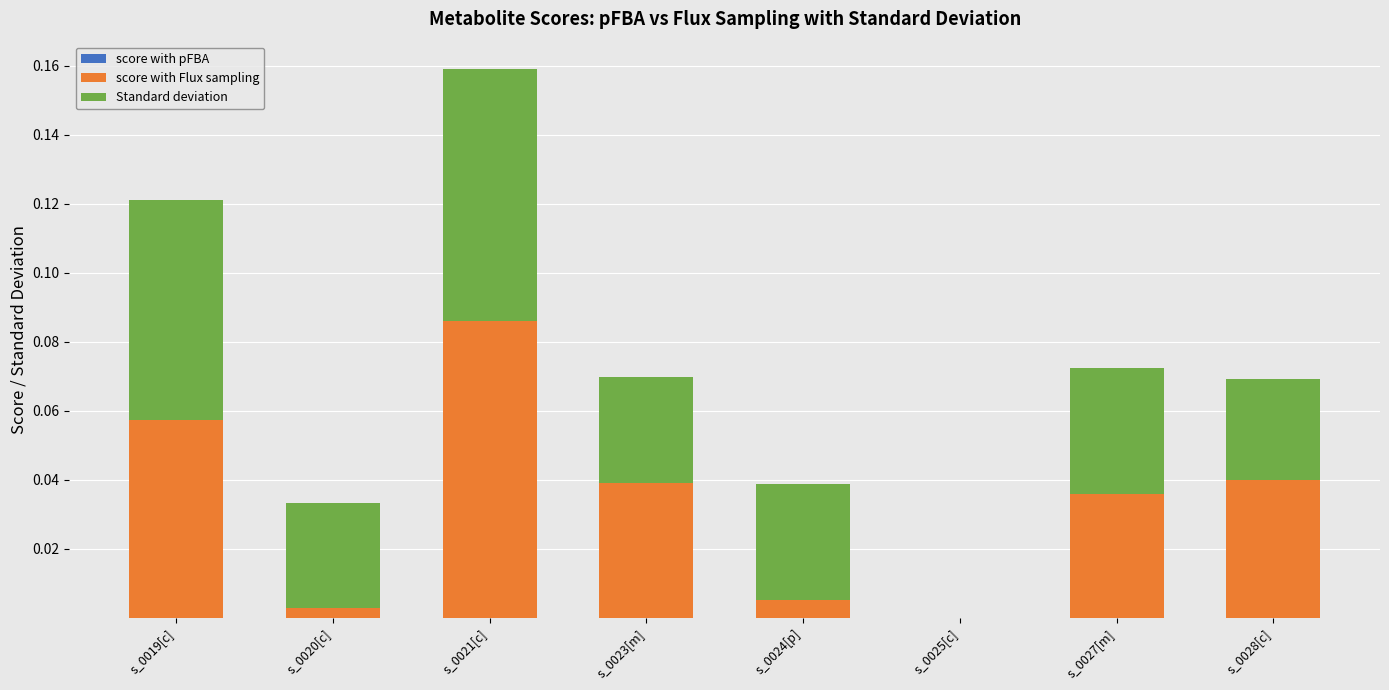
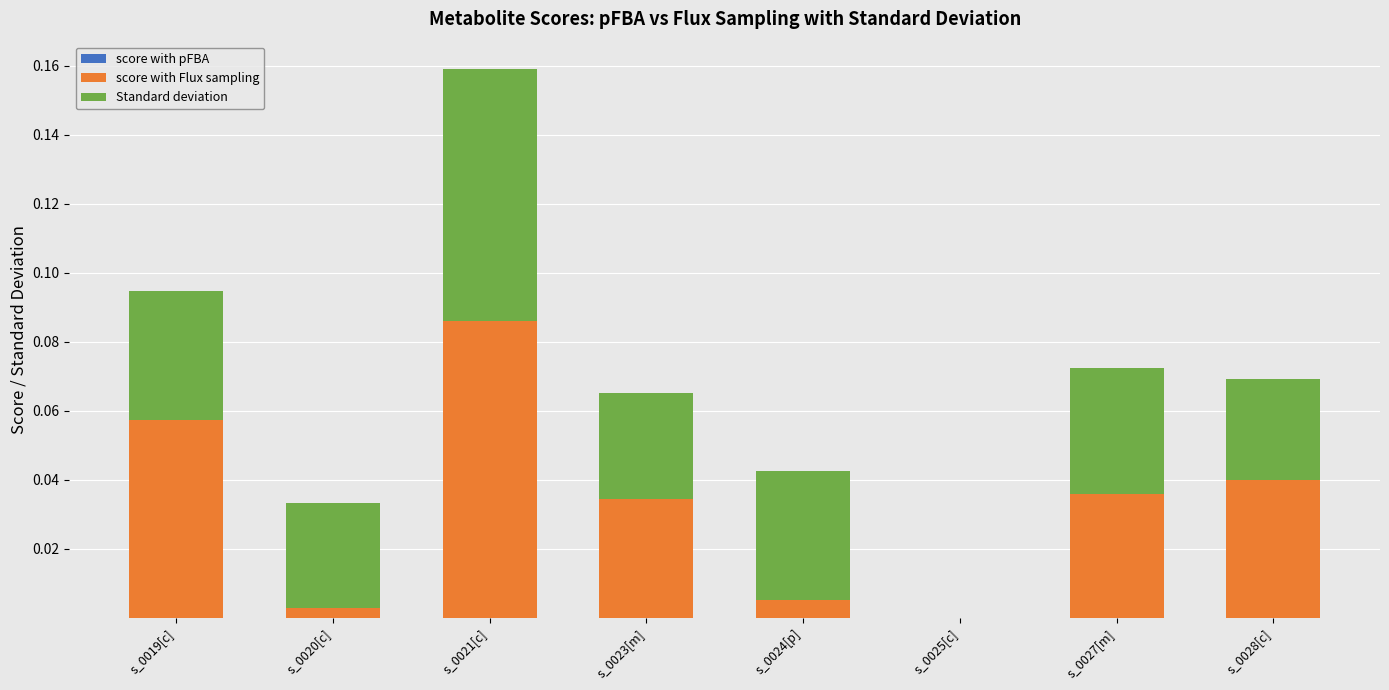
  {
    "score with pFBA": {
      "s_0019[c]": 0.000,
      "s_0020[c]": 0.000,
      "s_0021[c]": 0.000,
      "s_0023[m]": 0.000,
      "s_0024[p]": 0.000,
      "s_0025[c]": 0.000,
      "s_0027[m]": 0.000,
      "s_0028[c]": 0.000
    },
    "score with Flux sampling": {
      "s_0019[c]": 0.057,
      "s_0020[c]": 0.003,
      "s_0021[c]": 0.086,
-     "s_0023[m]": 0.039,
+     "s_0023[m]": 0.035,
      "s_0024[p]": 0.005,
      "s_0027[m]": 0.036,
      "s_0028[c]": 0.040
    },
    "Standard deviation": {
-     "s_0019[c]": 0.064,
+     "s_0019[c]": 0.037,
      "s_0020[c]": 0.030,
      "s_0021[c]": 0.073,
      "s_0023[m]": 0.031,
-     "s_0024[p]": 0.033,
+     "s_0024[p]": 0.037,
      "s_0027[m]": 0.037,
      "s_0028[c]": 0.029
    }
  }
